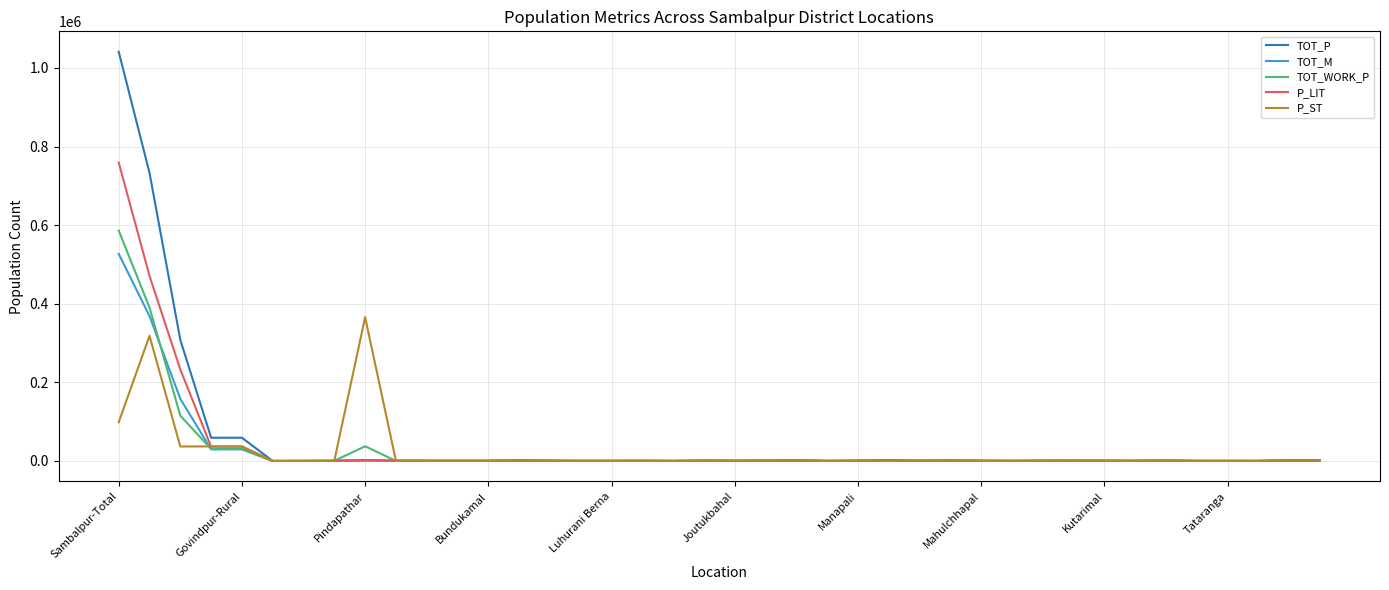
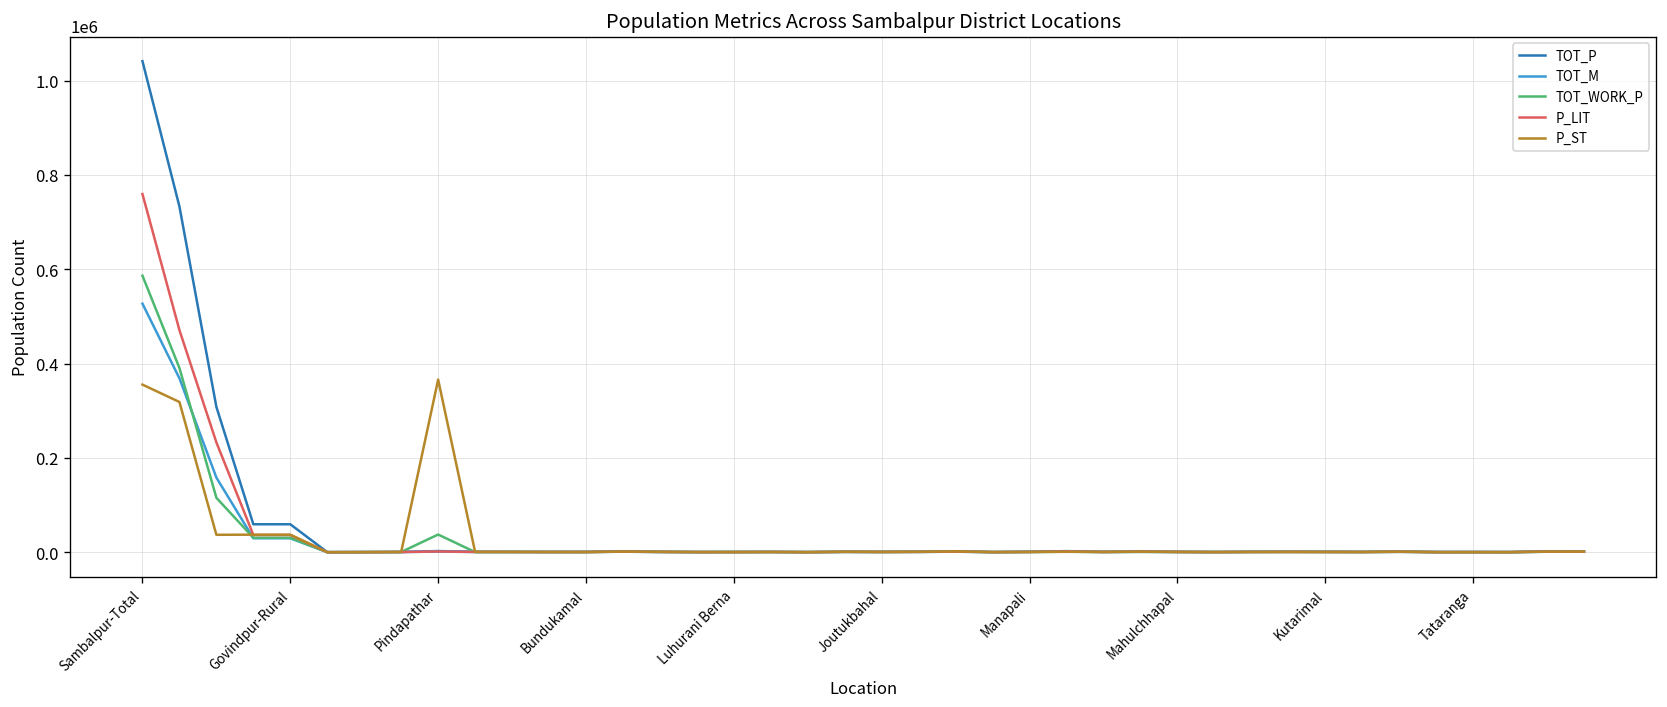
  {
    "TOT_WORK_P": {
      "Sambalpur-Total": 590000,
      "Pindapathar": 40000
    },
    "P_LIT": {
      "Sambalpur-Total": 760000
    },
    "P_ST": {
-     "Sambalpur-Total": 100000,
+     "Sambalpur-Total": 360000,
      "Pindapathar": 370000
    }
  }
